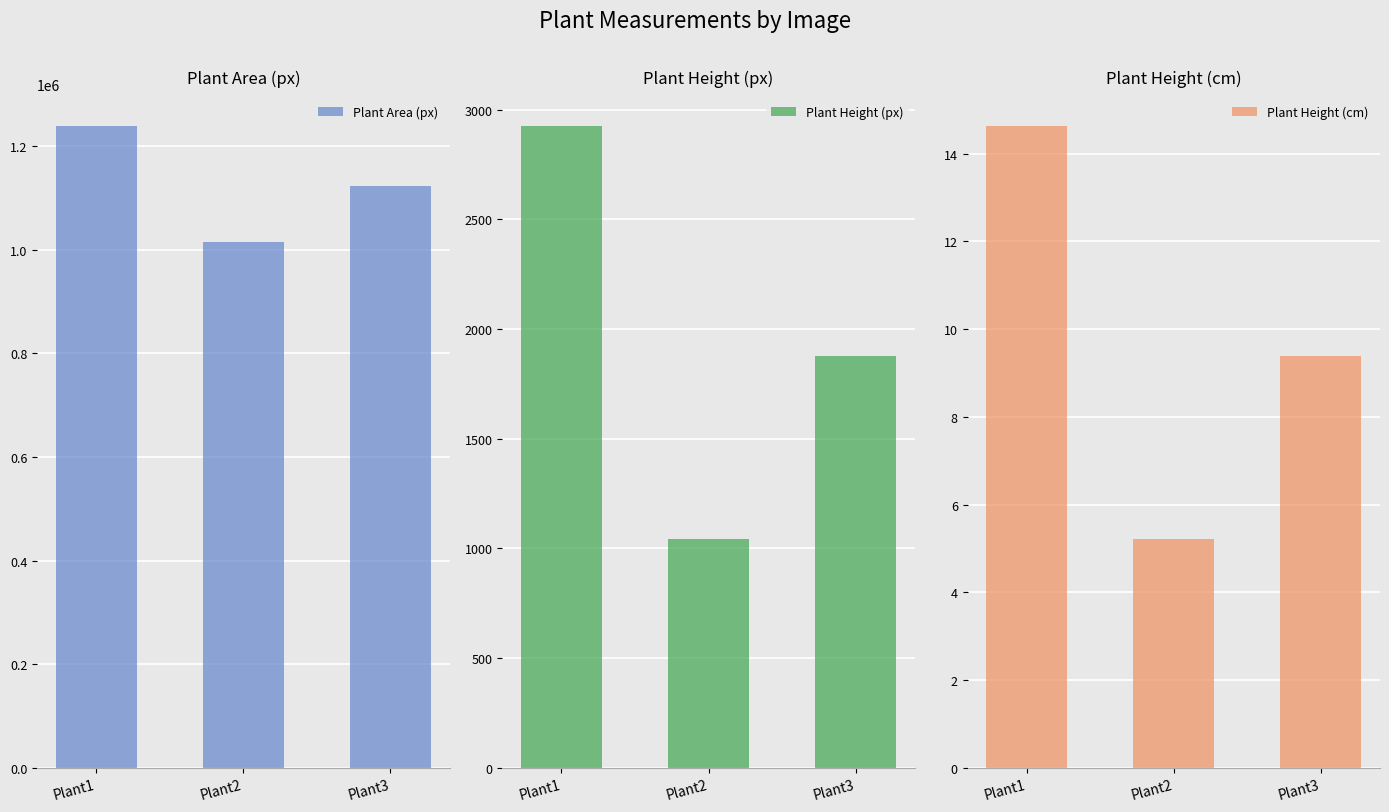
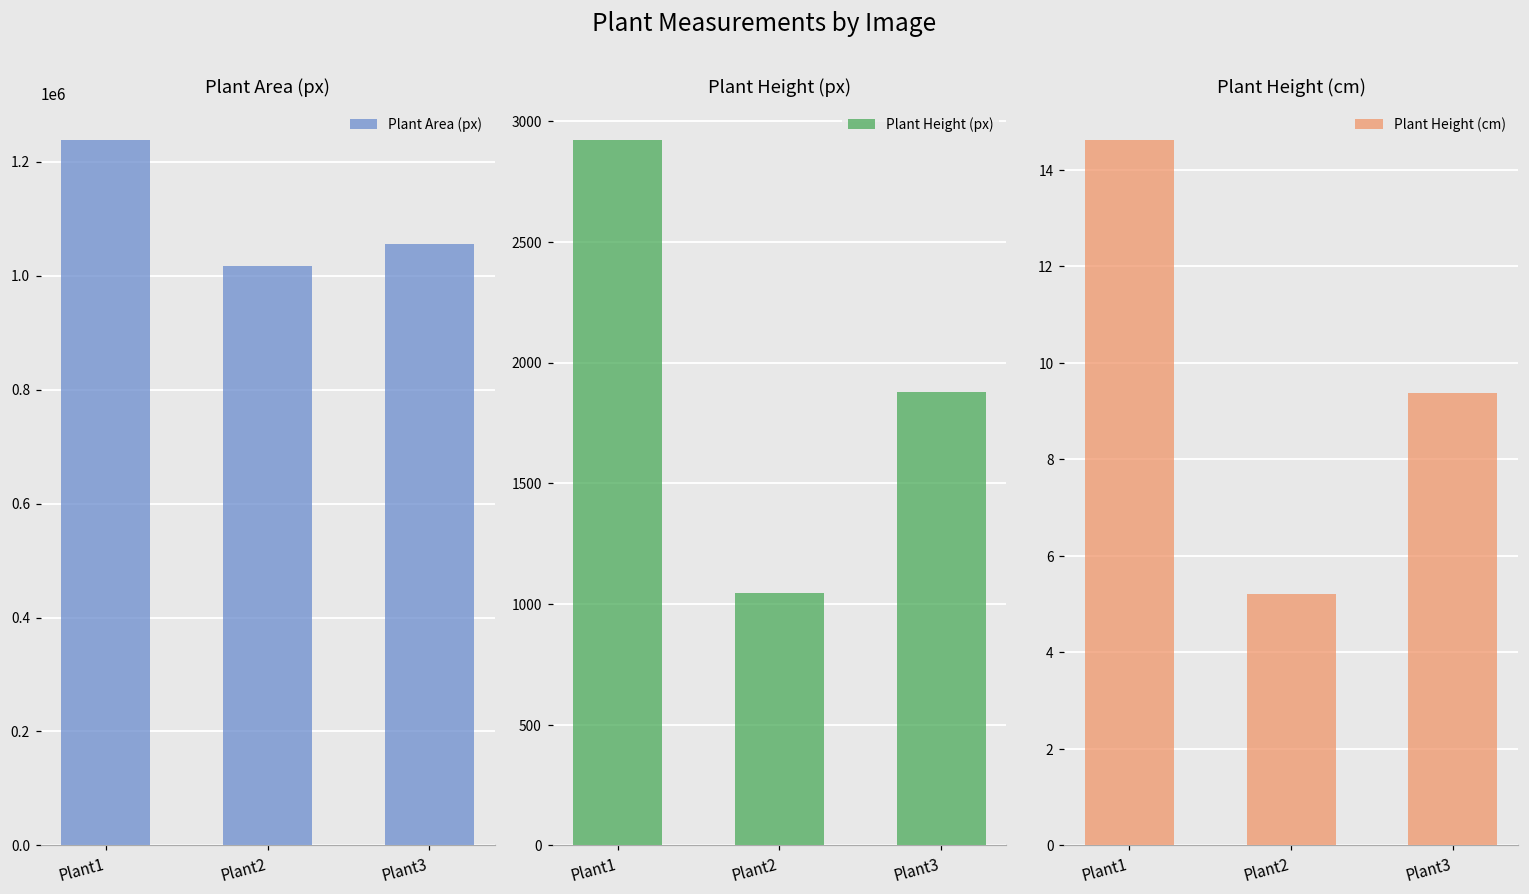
  {
    "Plant Area (px)": {
      "Plant1": 1240000,
      "Plant2": 1020000,
-     "Plant3": 1120000
+     "Plant3": 1060000
    },
    "Plant Height (px)": {
      "Plant1": 2920,
      "Plant2": 1040,
      "Plant3": 1880
    },
    "Plant Height (cm)": {
      "Plant1": 14.6,
      "Plant2": 5.2,
      "Plant3": 9.4
    }
  }
